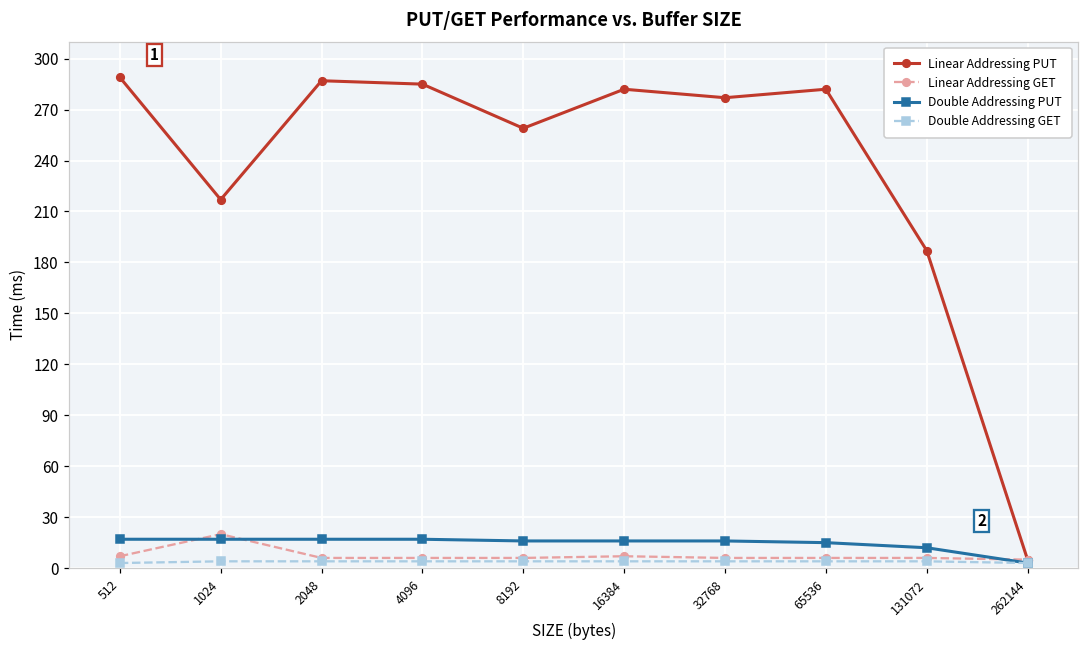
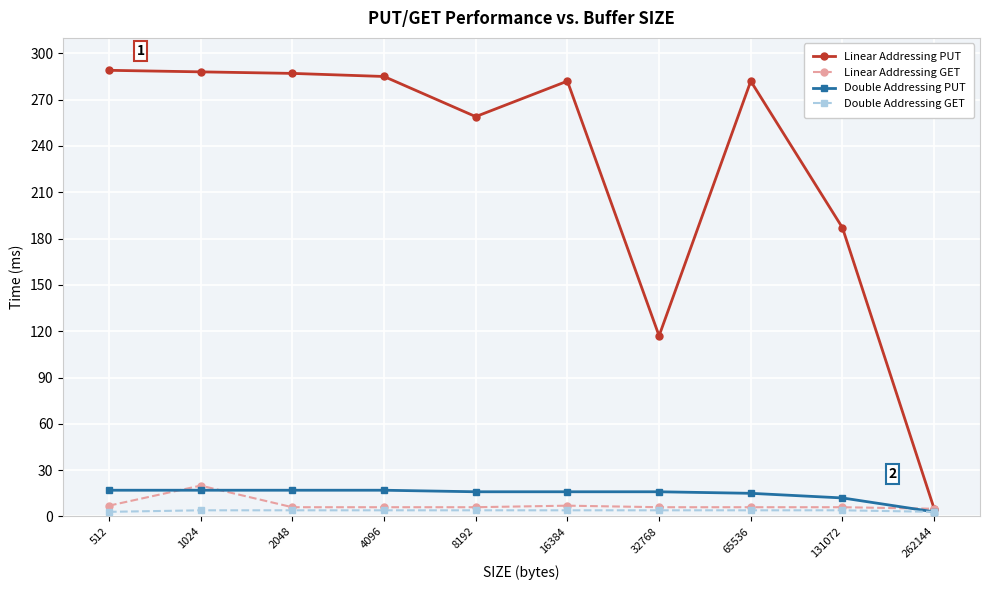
  {
    "Linear Addressing PUT": {
      "512": 289,
-     "1024": 217,
+     "1024": 288,
      "2048": 287,
      "4096": 285,
      "8192": 259,
      "16384": 282,
-     "32768": 277,
+     "32768": 117,
      "65536": 282,
      "131072": 187
    },
    "Linear Addressing GET": {
      "512": 7,
      "1024": 20,
      "2048": 6,
      "4096": 6,
      "8192": 6,
      "16384": 7,
      "32768": 6,
      "65536": 6,
      "131072": 6
    },
    "Double Addressing PUT": {
      "512": 17,
      "1024": 17,
      "2048": 17,
      "4096": 17,
      "8192": 16,
      "16384": 16,
      "32768": 16,
      "65536": 15,
      "131072": 12
    },
    "Double Addressing GET": {
      "512": 3,
      "1024": 4,
      "2048": 4,
      "4096": 4,
      "8192": 4,
      "16384": 4,
      "32768": 4,
      "65536": 4,
      "131072": 4
    }
  }
